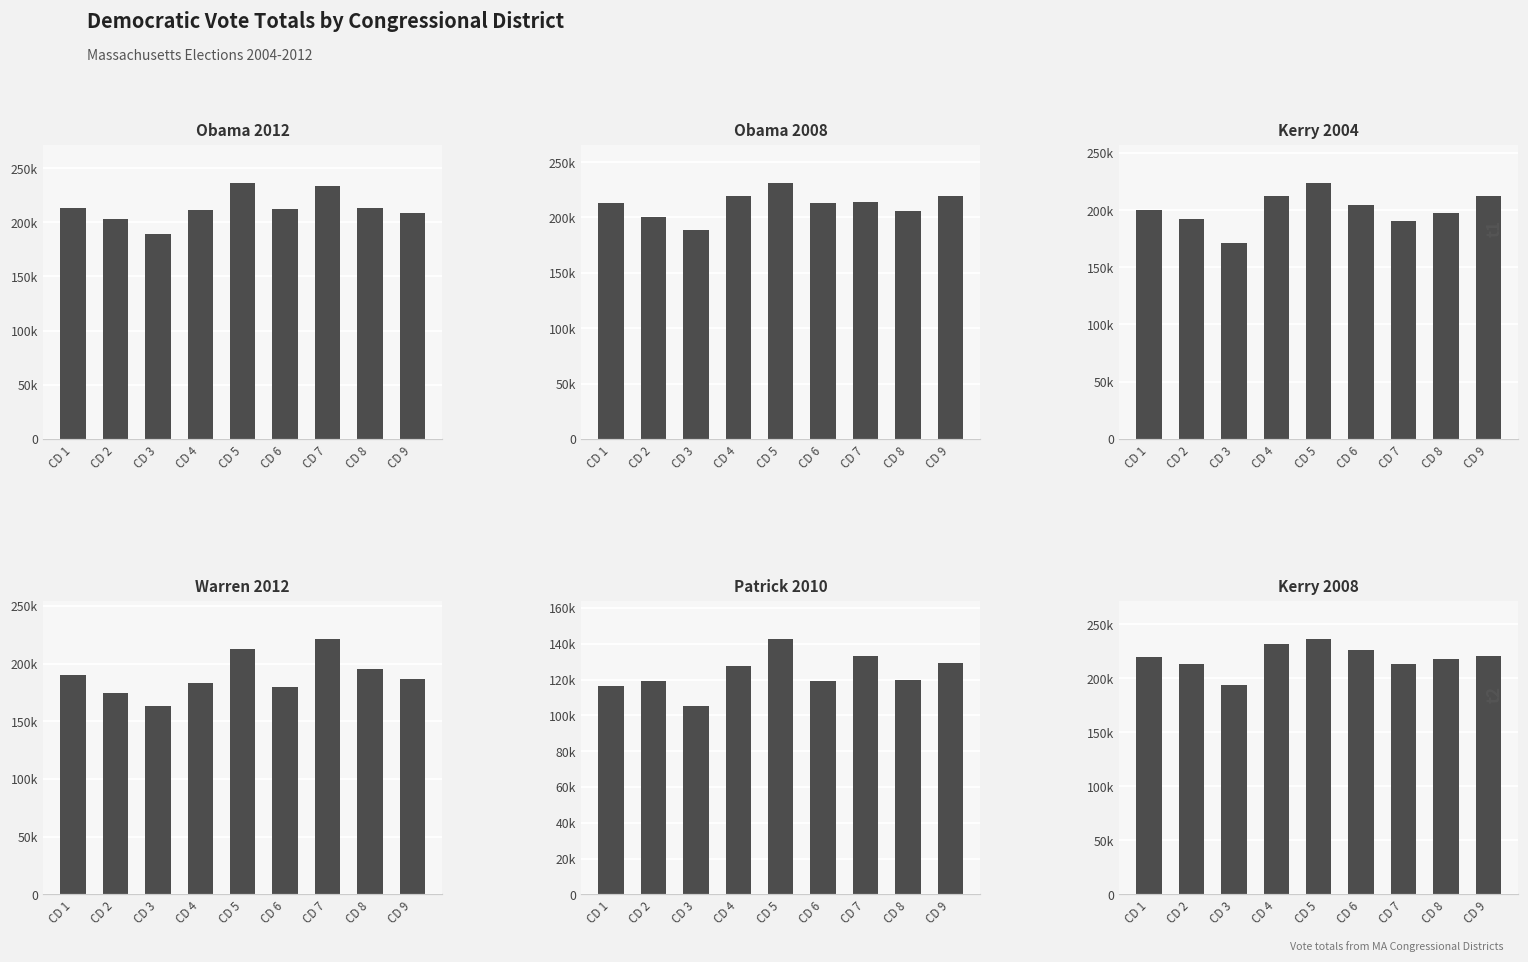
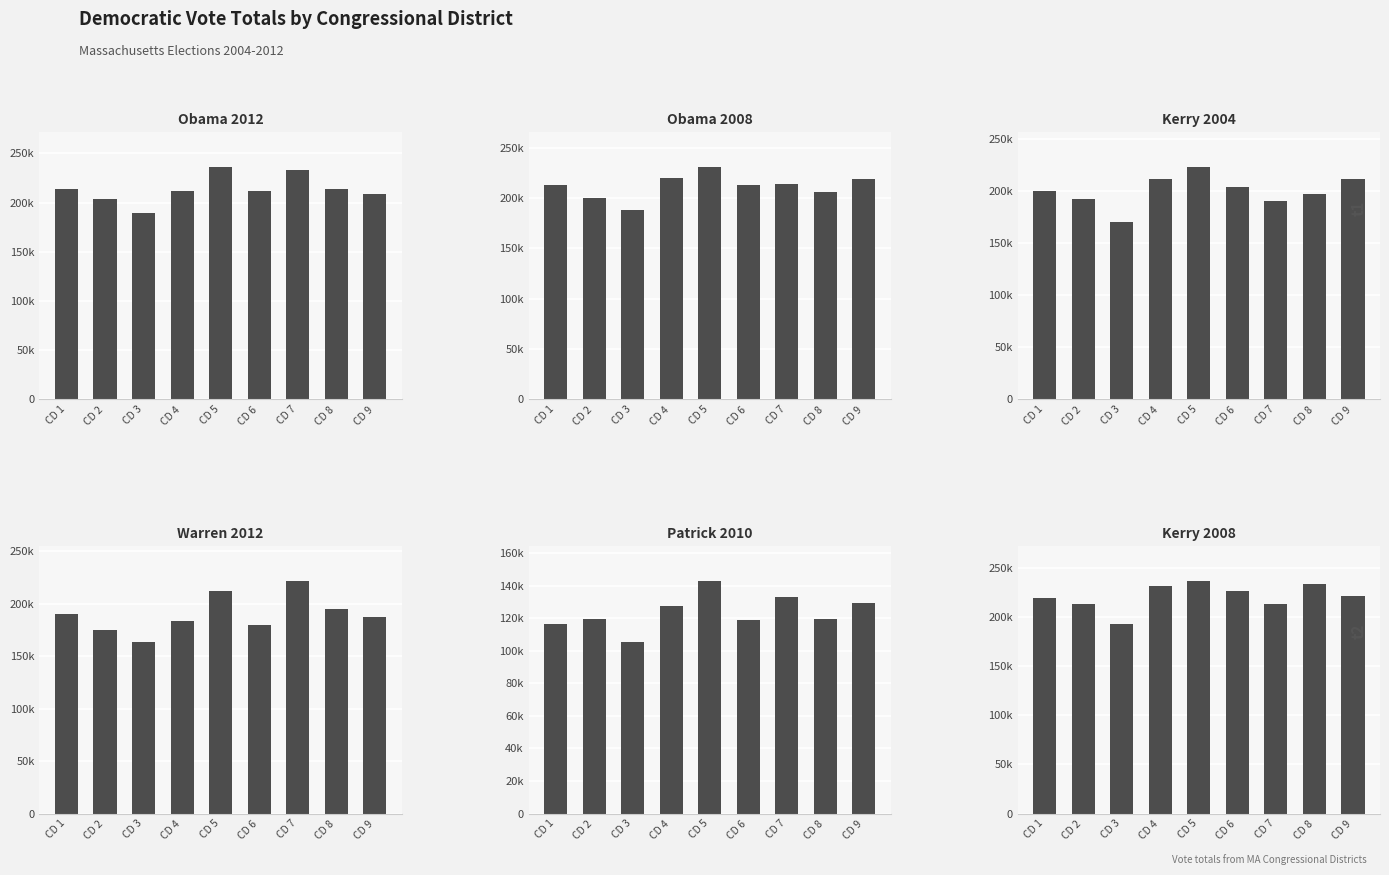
  {
    "Obama 2012": {
      "CD 1": 210000,
      "CD 2": 200000,
      "CD 3": 190000,
      "CD 4": 210000,
      "CD 5": 240000,
      "CD 6": 210000,
      "CD 7": 230000,
      "CD 8": 210000,
      "CD 9": 210000
    },
    "Obama 2008": {
      "CD 1": 213000,
      "CD 2": 201000,
      "CD 3": 188000,
      "CD 4": 220000,
      "CD 5": 231000,
      "CD 6": 213000,
      "CD 7": 214000,
      "CD 8": 206000,
      "CD 9": 219000
    },
    "Kerry 2004": {
      "CD 1": 200000,
      "CD 2": 192000,
      "CD 3": 171000,
      "CD 4": 212000,
      "CD 5": 223000,
      "CD 6": 205000,
      "CD 7": 191000,
      "CD 8": 198000,
      "CD 9": 212000
    },
    "Warren 2012": {
      "CD 1": 190000,
      "CD 2": 175000,
      "CD 3": 163000,
      "CD 4": 183000,
      "CD 5": 212000,
      "CD 6": 179000,
      "CD 7": 221000,
      "CD 8": 195000,
      "CD 9": 187000
    },
    "Patrick 2010": {
      "CD 1": 116000,
      "CD 2": 119000,
      "CD 3": 105000,
      "CD 4": 128000,
      "CD 5": 143000,
      "CD 6": 119000,
      "CD 7": 133000,
      "CD 8": 120000,
      "CD 9": 129000
    },
    "Kerry 2008": {
      "CD 1": 220000,
      "CD 2": 210000,
      "CD 3": 190000,
      "CD 4": 230000,
      "CD 5": 240000,
      "CD 6": 230000,
      "CD 7": 210000,
-     "CD 8": 220000,
+     "CD 8": 230000,
      "CD 9": 220000
    }
  }
